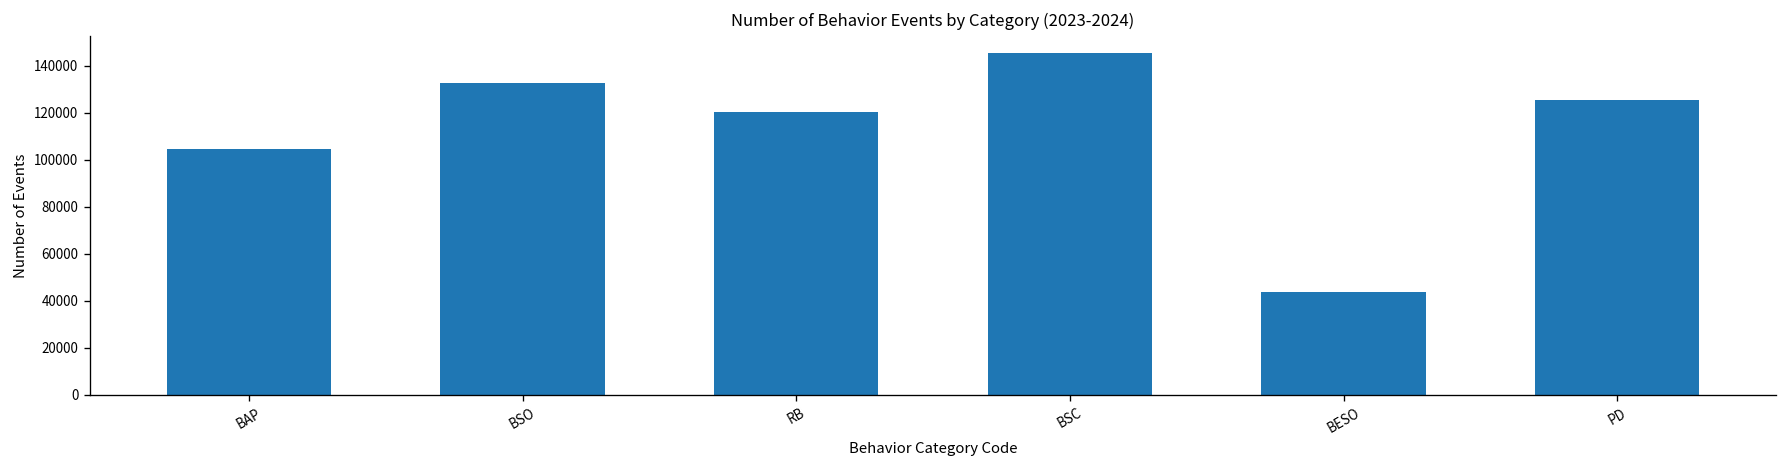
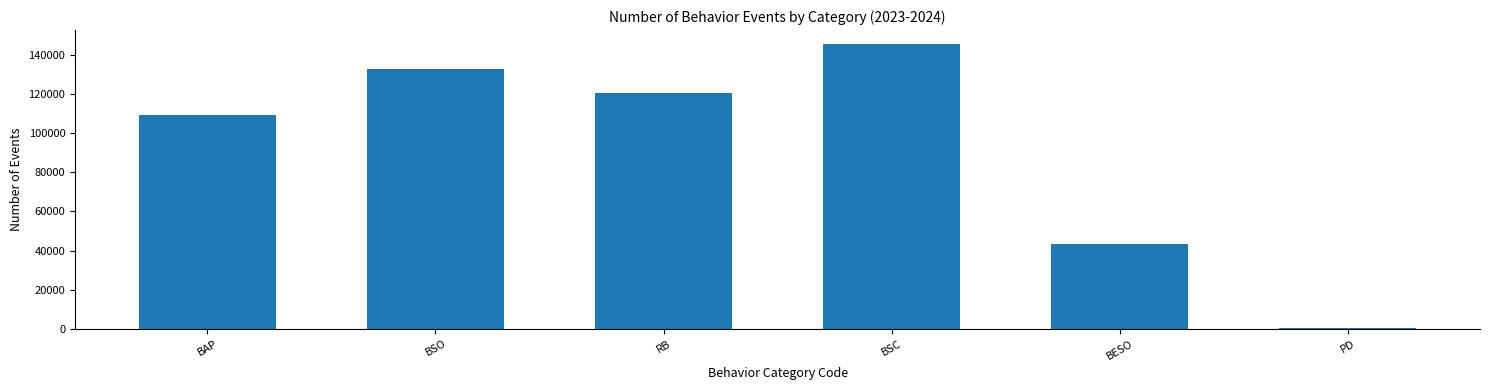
  {
-   "BAP": 105000,
+   "BAP": 109000,
    "BSO": 133000,
    "RB": 120000,
    "BSC": 145000,
    "BESO": 44000,
-   "PD": 126000
+   "PD": 0
  }
